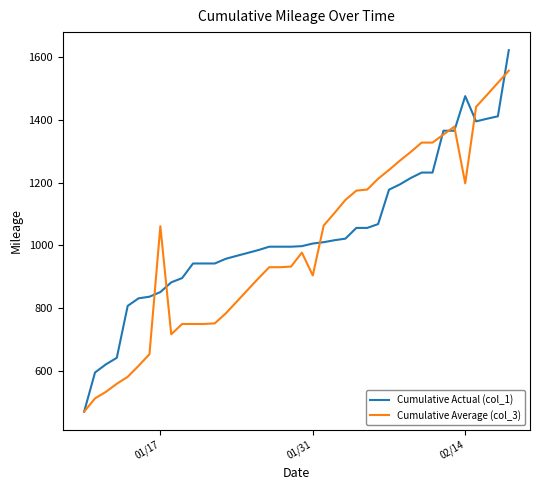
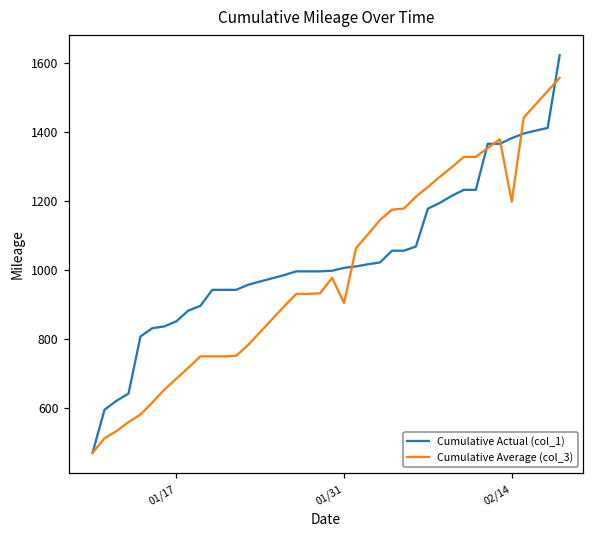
  {
    "Cumulative Actual (col_1)": {
      "01/17": 850,
      "01/31": 1010,
-     "02/14": 1480
+     "02/14": 1380
    },
    "Cumulative Average (col_3)": {
-     "01/17": 1060,
+     "01/17": 680,
      "01/31": 900,
      "02/14": 1200
    }
  }
